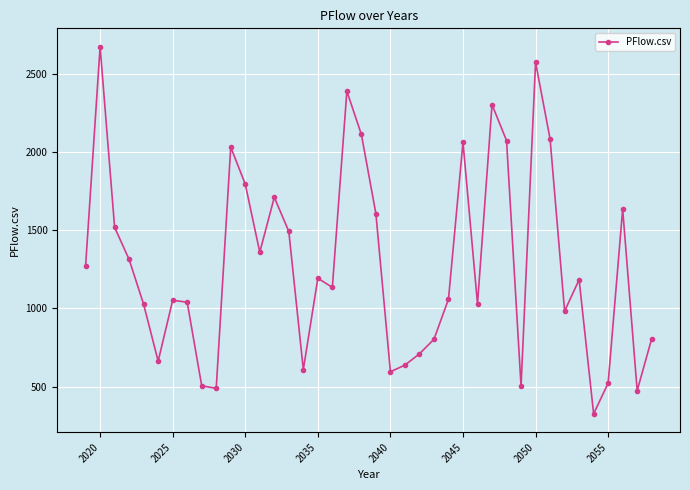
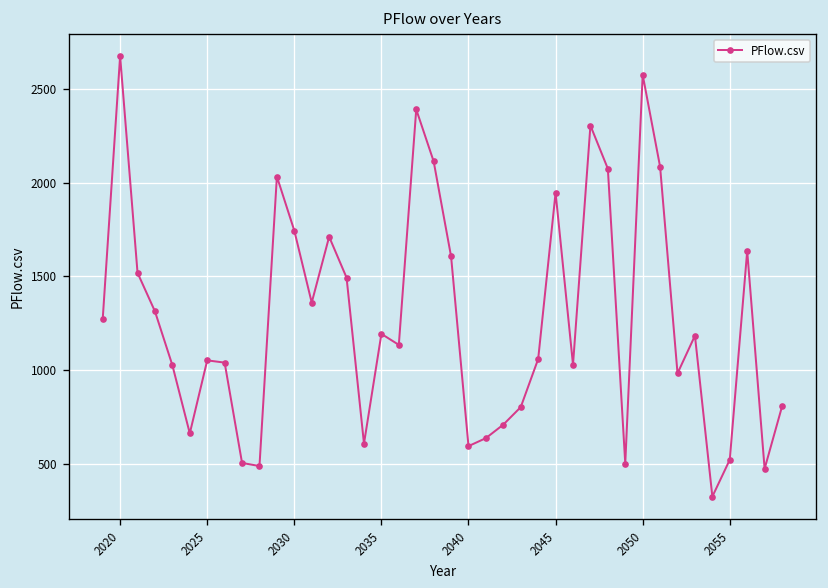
  {
    "2020": 2670,
    "2025": 1050,
-   "2030": 1800,
+   "2030": 1740,
    "2035": 1190,
    "2040": 600,
-   "2045": 2060,
+   "2045": 1950,
    "2050": 2570,
    "2055": 520
  }
